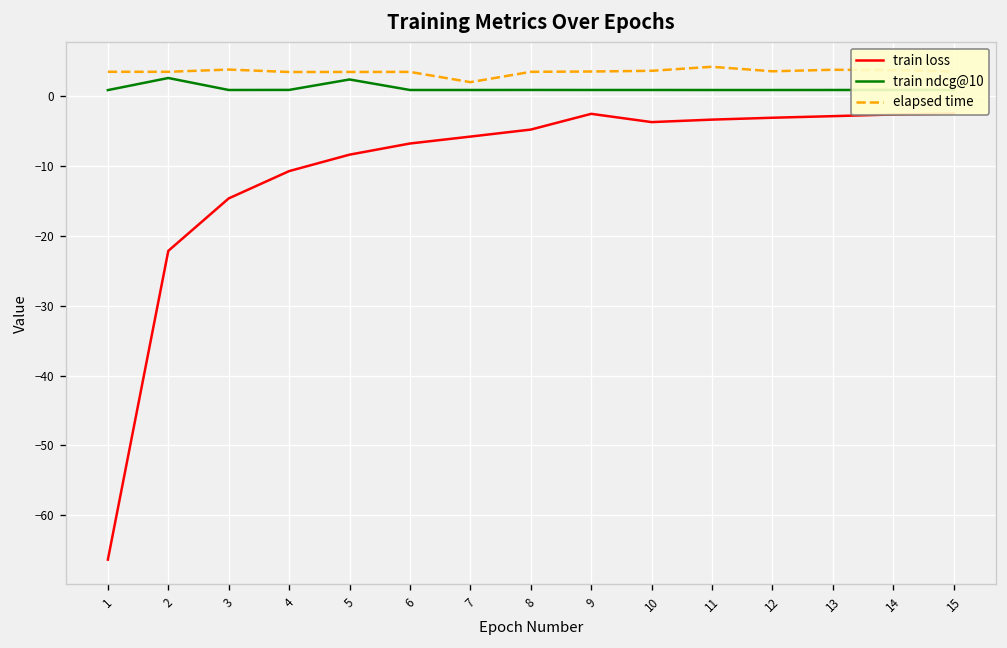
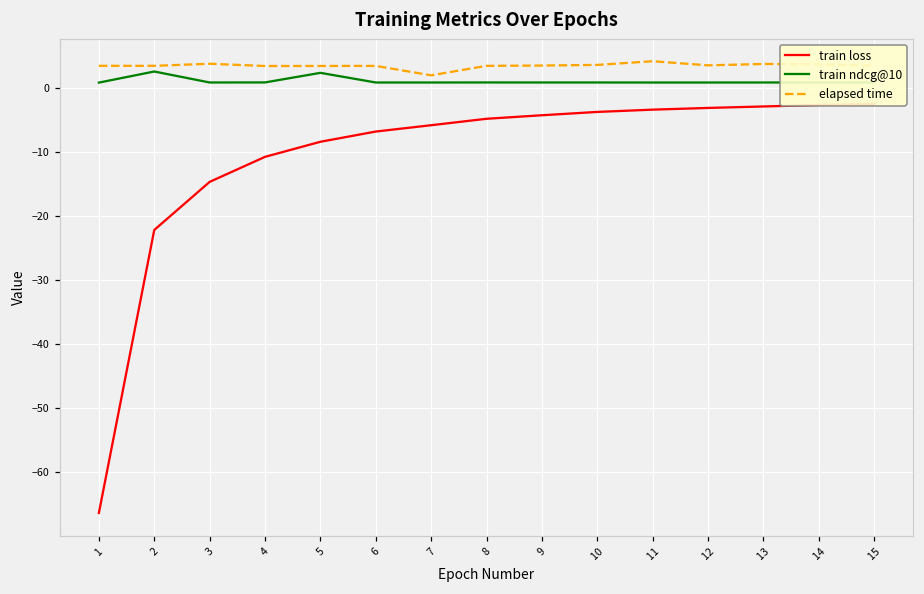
  {
    "train loss": {
      "1": -66,
      "2": -22,
      "3": -15,
      "4": -11,
      "5": -8,
      "6": -7,
      "7": -6,
      "8": -5,
-     "9": -3,
+     "9": -4,
      "10": -4,
      "11": -3,
      "12": -3,
      "13": -3,
      "14": -3,
      "15": -3
    },
    "train ndcg@10": {
      "1": 1,
      "2": 3,
      "3": 1,
      "4": 1,
      "5": 2,
      "6": 1,
      "7": 1,
      "8": 1,
      "9": 1,
      "10": 1,
      "11": 1,
      "12": 1,
      "13": 1
    },
    "elapsed time": {
      "1": 3,
      "2": 3,
      "3": 4,
      "4": 3,
      "5": 3,
      "6": 3,
      "7": 2,
      "8": 3,
      "9": 4,
      "10": 4,
      "11": 4,
      "12": 4,
      "13": 4
    }
  }
